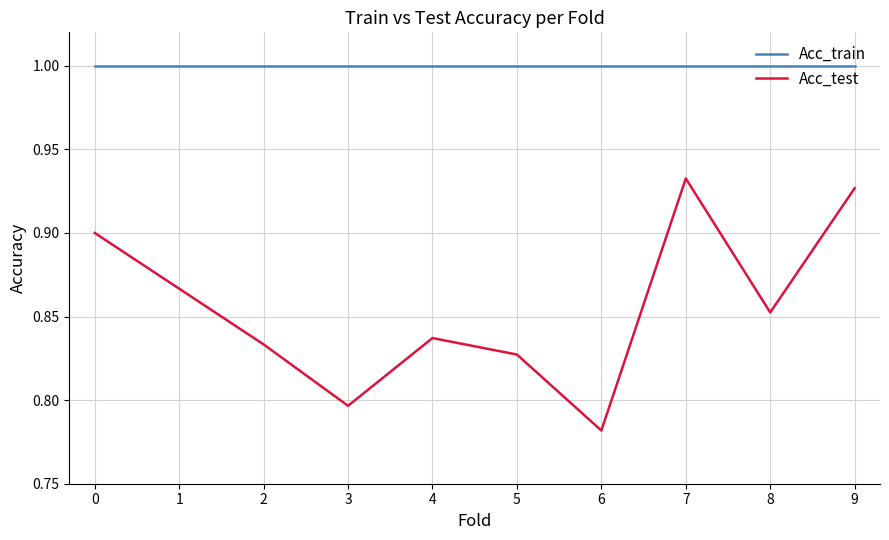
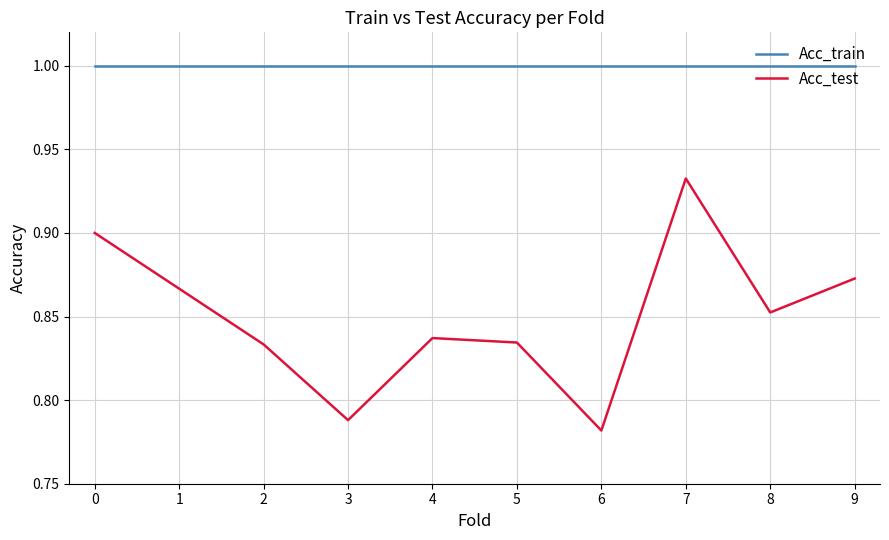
  {
    "Acc_train": {
      "0": 1.000,
      "1": 1.000,
      "2": 1.000,
      "3": 1.000,
      "4": 1.000,
      "5": 1.000,
      "6": 1.000,
      "7": 1.000,
      "8": 1.000,
      "9": 1.000
    },
    "Acc_test": {
      "0": 0.900,
      "1": 0.867,
      "2": 0.833,
-     "3": 0.797,
+     "3": 0.788,
      "4": 0.837,
-     "5": 0.827,
+     "5": 0.834,
      "6": 0.782,
      "7": 0.933,
      "8": 0.852,
-     "9": 0.927
+     "9": 0.873
    }
  }
